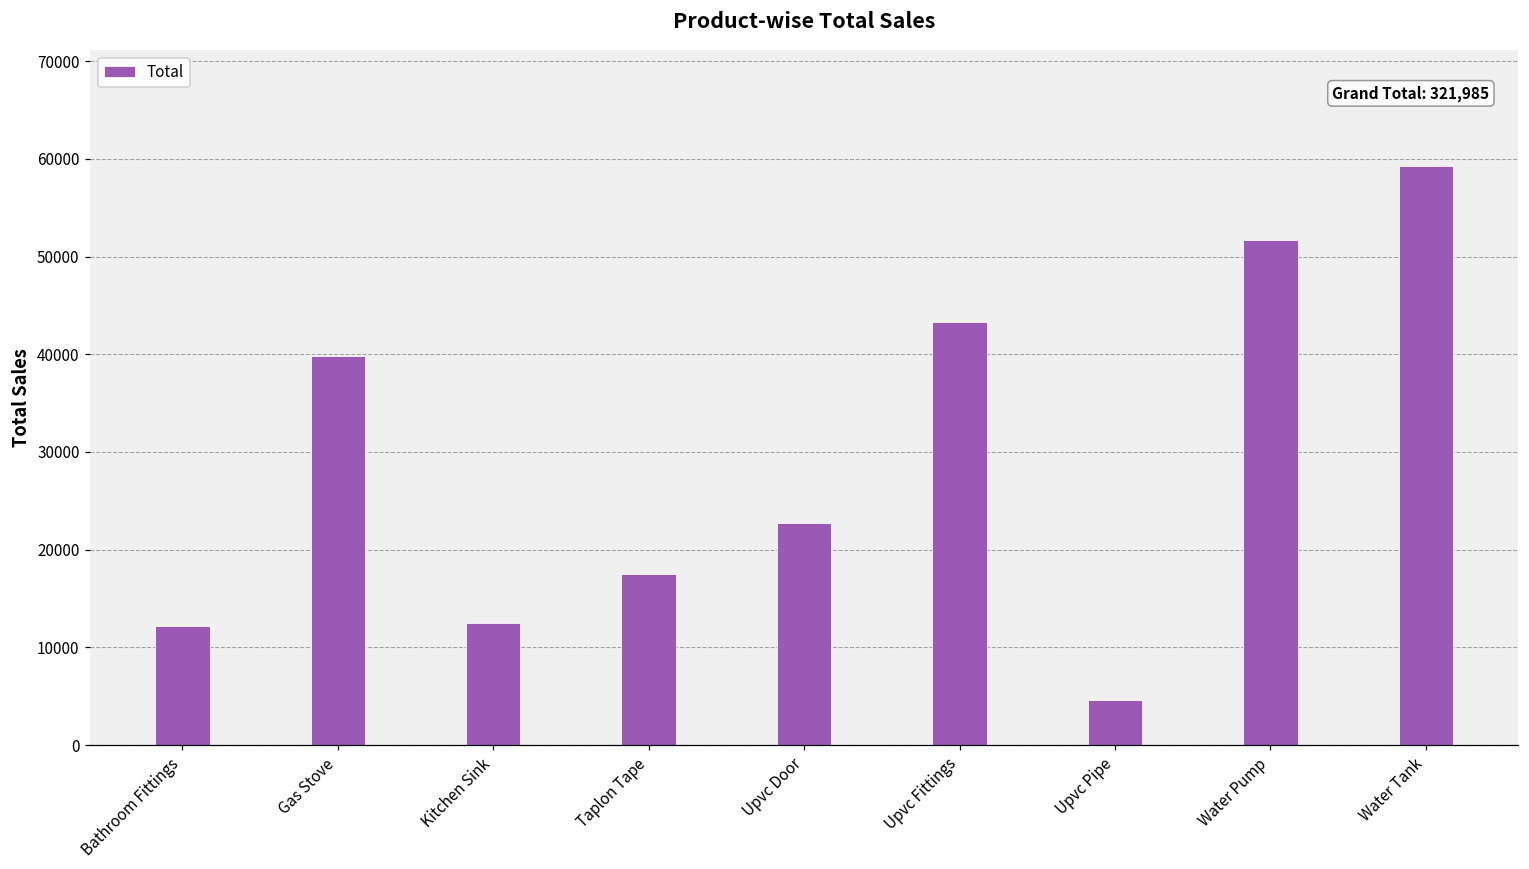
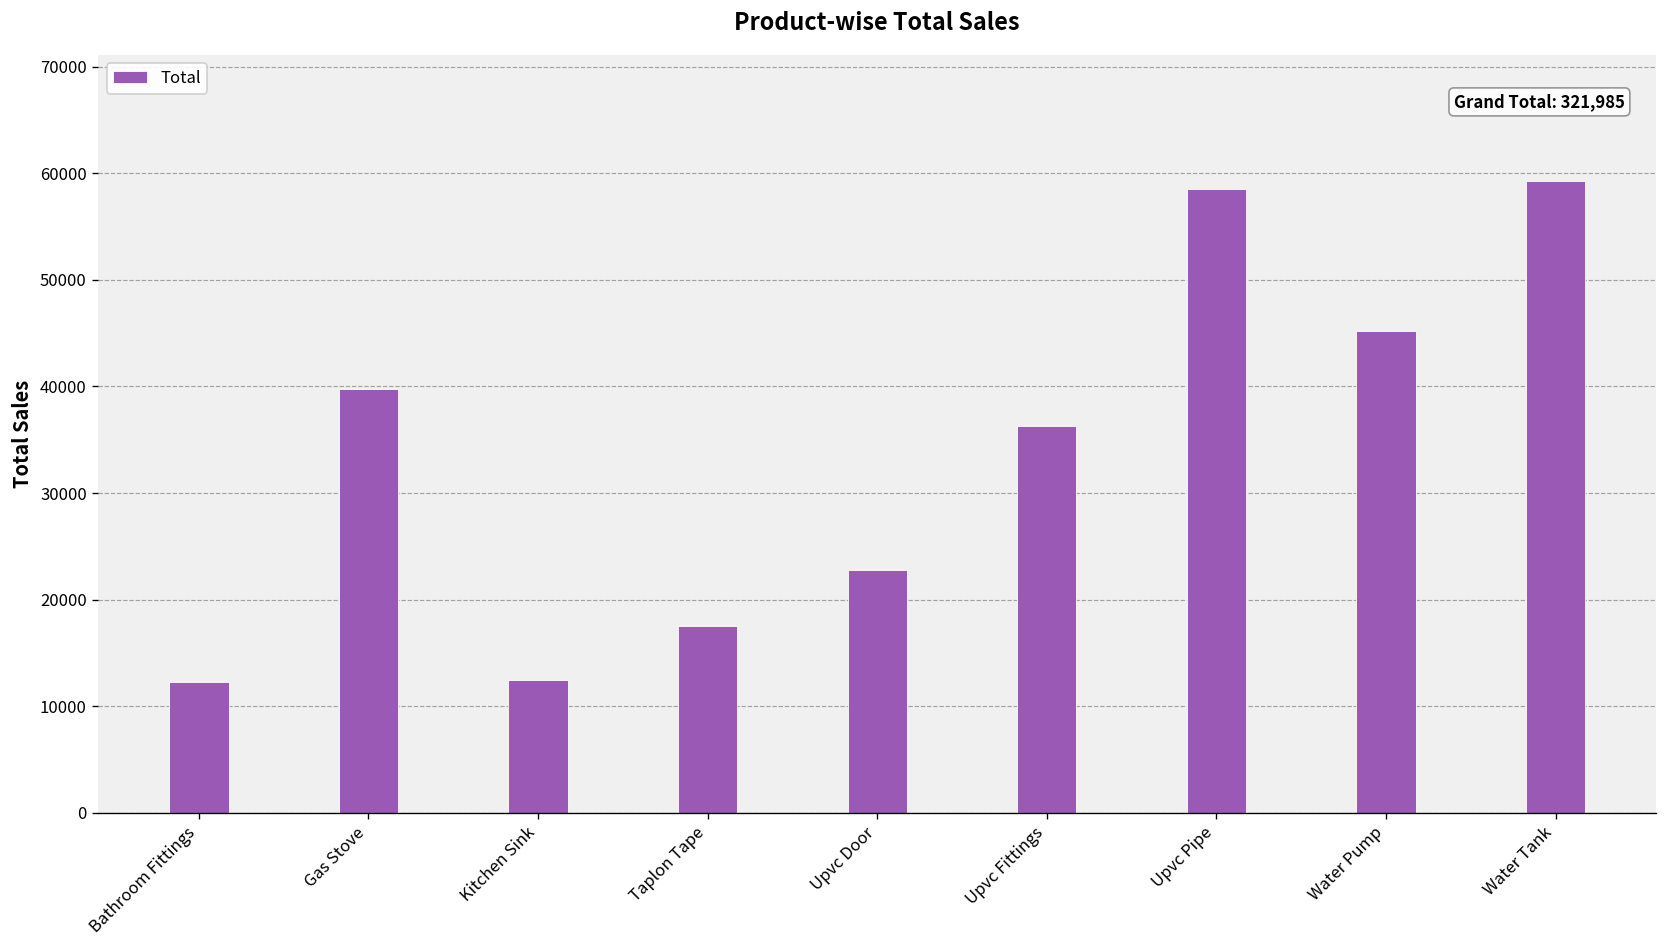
  {
    "Bathroom Fittings": 12000,
    "Gas Stove": 40000,
    "Kitchen Sink": 12000,
    "Taplon Tape": 18000,
    "Upvc Door": 23000,
-   "Upvc Fittings": 43000,
-   "Upvc Pipe": 5000,
-   "Water Pump": 52000,
+   "Upvc Fittings": 36000,
+   "Upvc Pipe": 59000,
+   "Water Pump": 45000,
    "Water Tank": 59000
  }
